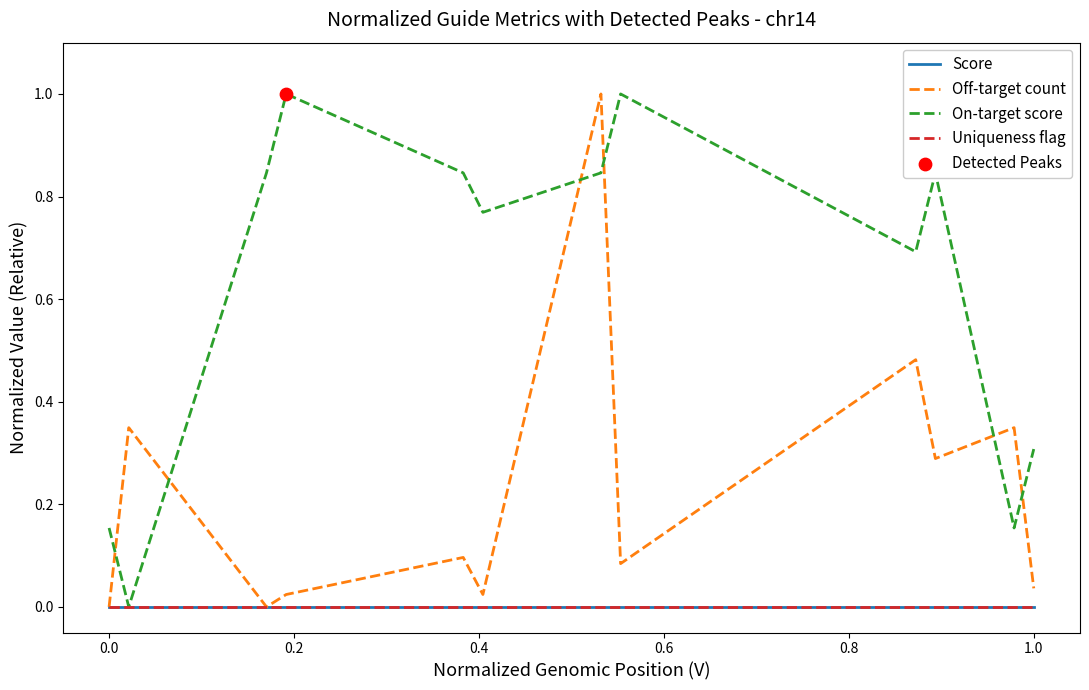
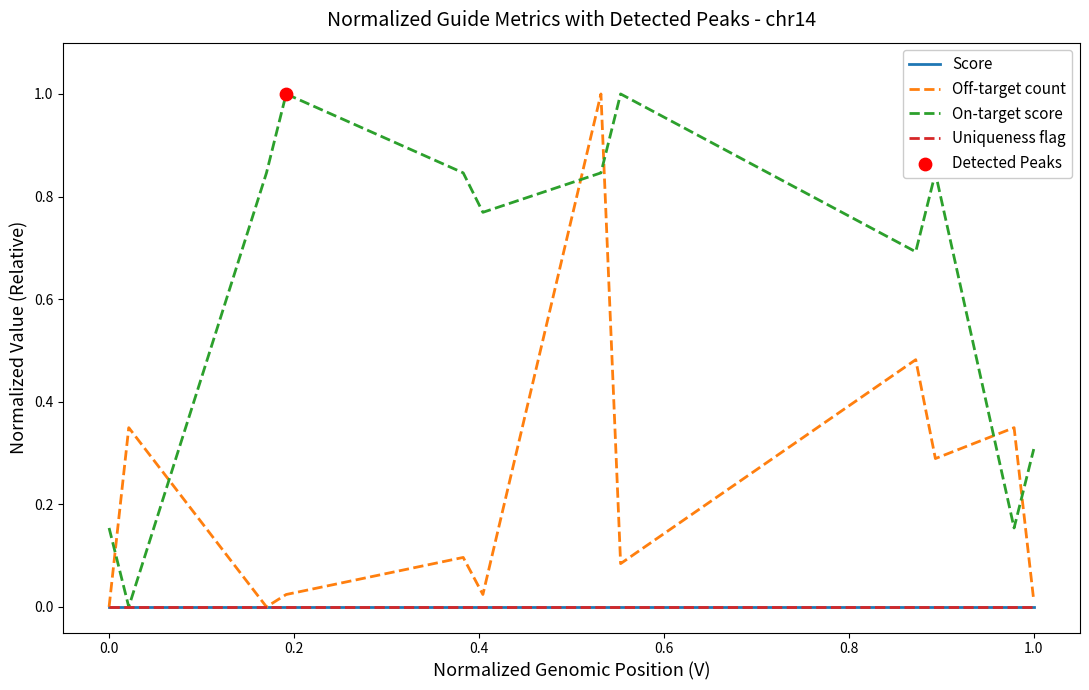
  {
    "Uniqueness flag": {
      "1.0": 0.00
    },
    "Off-target count": {
-     "1.0": 0.04
+     "1.0": 0.01
    },
    "On-target score": {
      "0.0": 0.15,
      "1.0": 0.31
    }
  }
